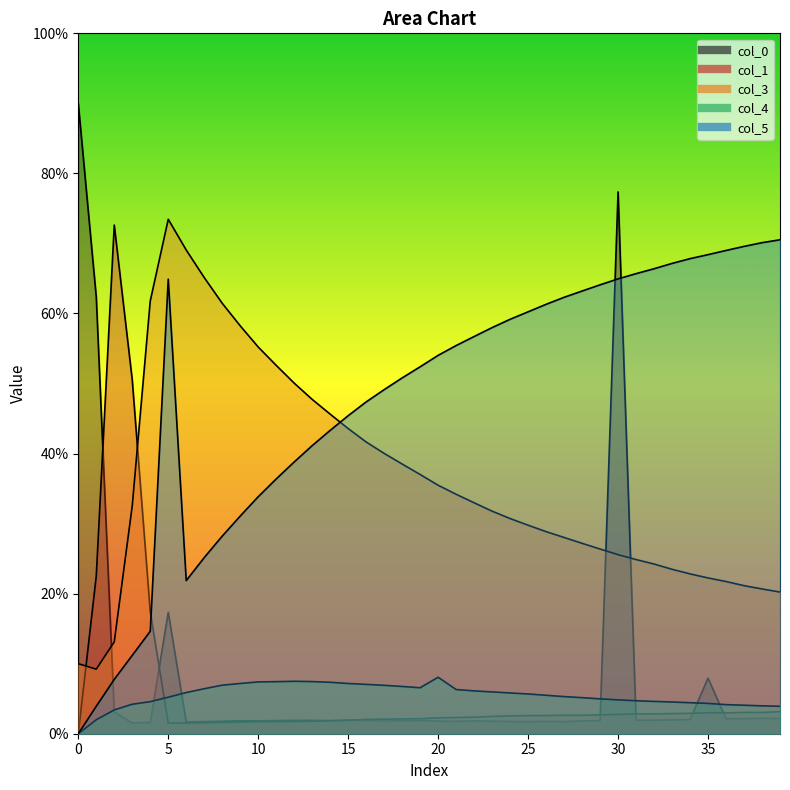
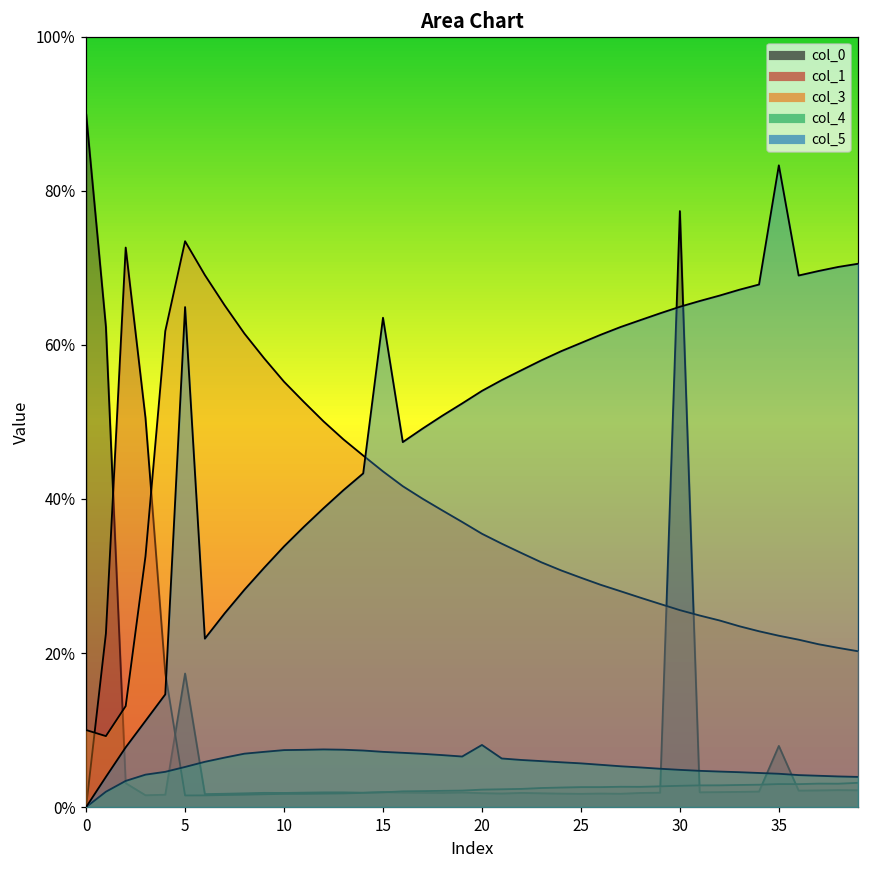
  {
    "col_0": {
      "0": "90%",
      "5": "17%",
      "20": "2%",
      "25": "2%",
      "30": "77%",
      "35": "8%"
    },
    "col_4": {
      "5": "5%",
      "10": "7%",
      "15": "7%",
      "20": "8%",
      "25": "6%",
      "30": "5%",
      "35": "4%"
    },
    "col_5": {
      "5": "65%",
      "10": "34%",
-     "15": "45%",
+     "15": "64%",
      "20": "54%",
      "25": "60%",
      "30": "65%",
-     "35": "68%"
+     "35": "83%"
    }
  }
